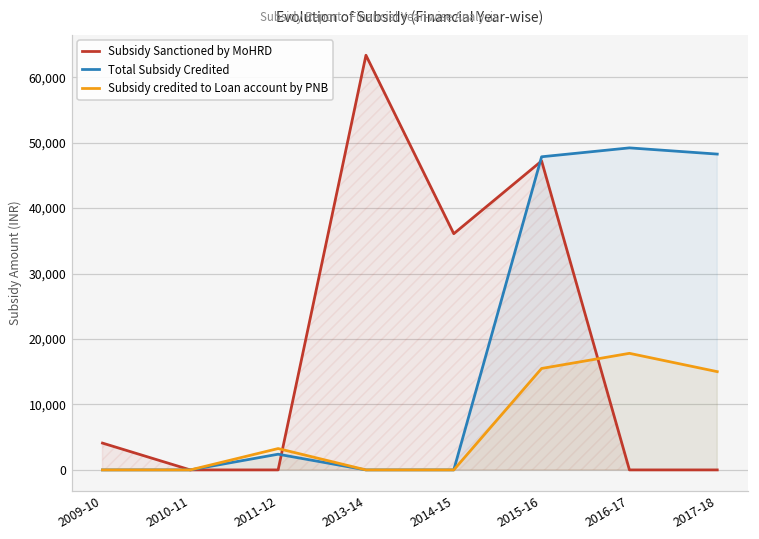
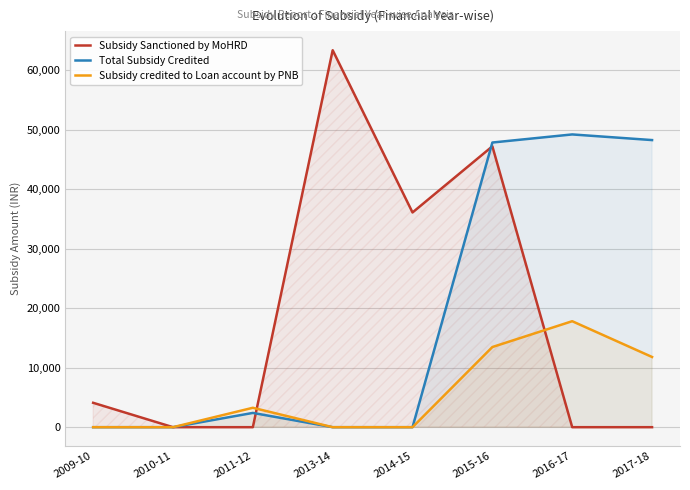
  {
    "Subsidy Sanctioned by MoHRD": {
      "2009-10": "4,000",
      "2011-12": "0",
      "2013-14": "63,000",
      "2014-15": "36,000",
      "2015-16": "47,000",
      "2016-17": "0",
      "2017-18": "0"
    },
    "Total Subsidy Credited": {
      "2011-12": "2,000",
      "2015-16": "48,000",
      "2016-17": "49,000",
      "2017-18": "48,000"
    },
    "Subsidy credited to Loan account by PNB": {
      "2011-12": "3,000",
-     "2015-16": "16,000",
+     "2015-16": "13,000",
      "2016-17": "18,000",
-     "2017-18": "15,000"
+     "2017-18": "12,000"
    }
  }
